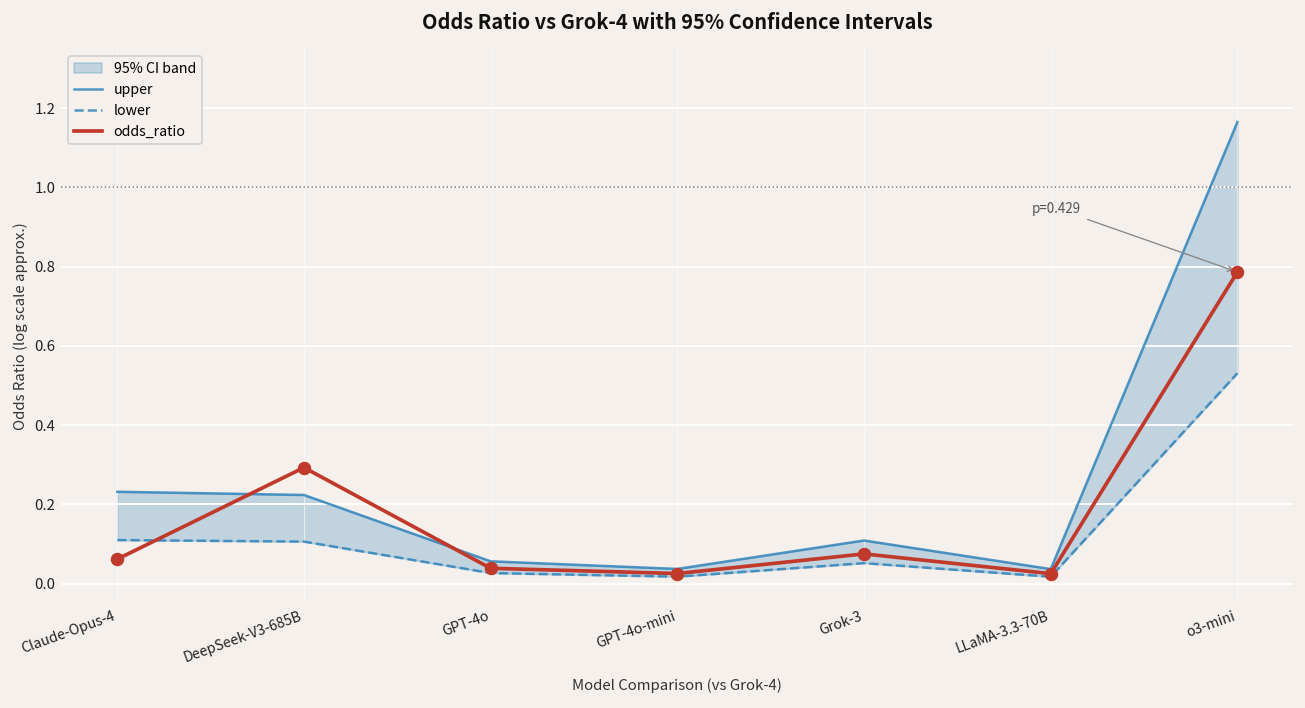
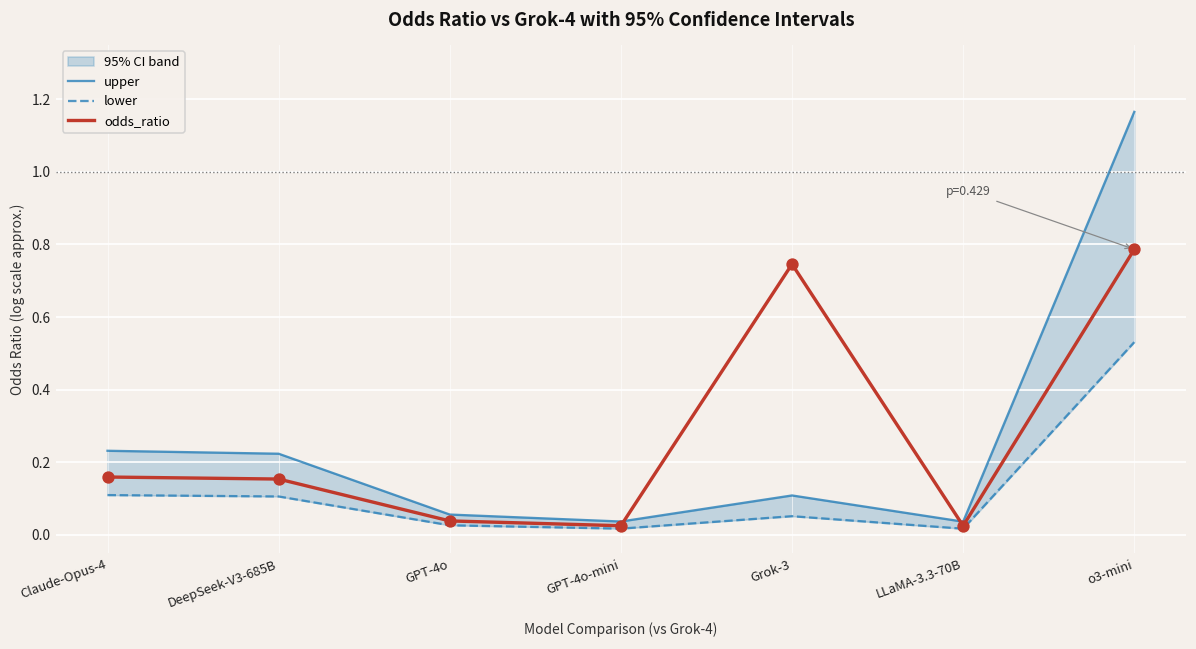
  {
    "odds_ratio": {
-     "Claude-Opus-4": 0.06,
-     "DeepSeek-V3-685B": 0.29,
+     "Claude-Opus-4": 0.16,
+     "DeepSeek-V3-685B": 0.15,
      "GPT-4o": 0.04,
      "GPT-4o-mini": 0.03,
-     "Grok-3": 0.07,
+     "Grok-3": 0.75,
      "LLaMA-3.3-70B": 0.02
    }
  }
